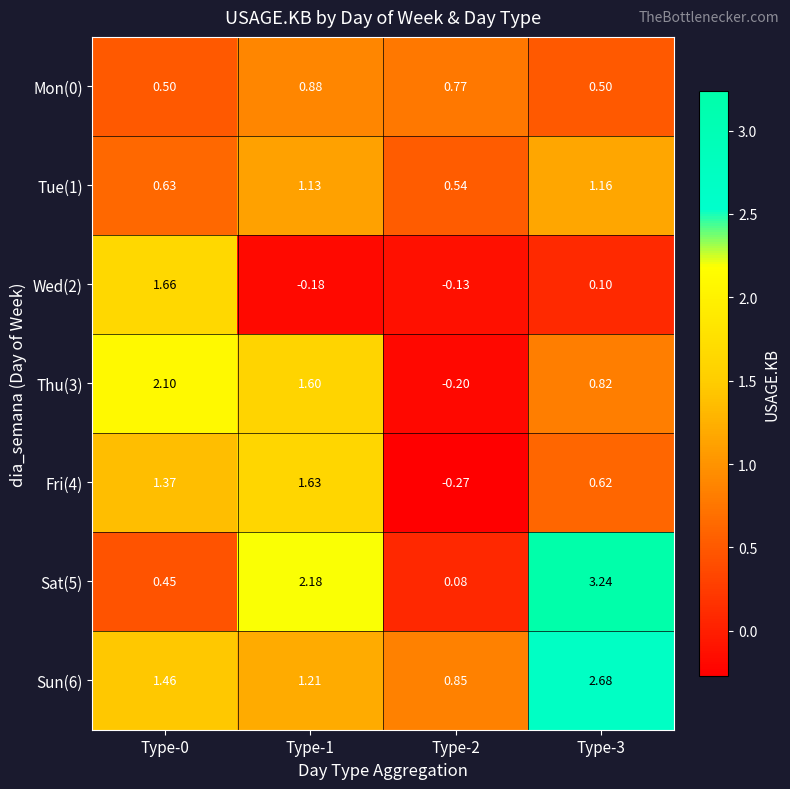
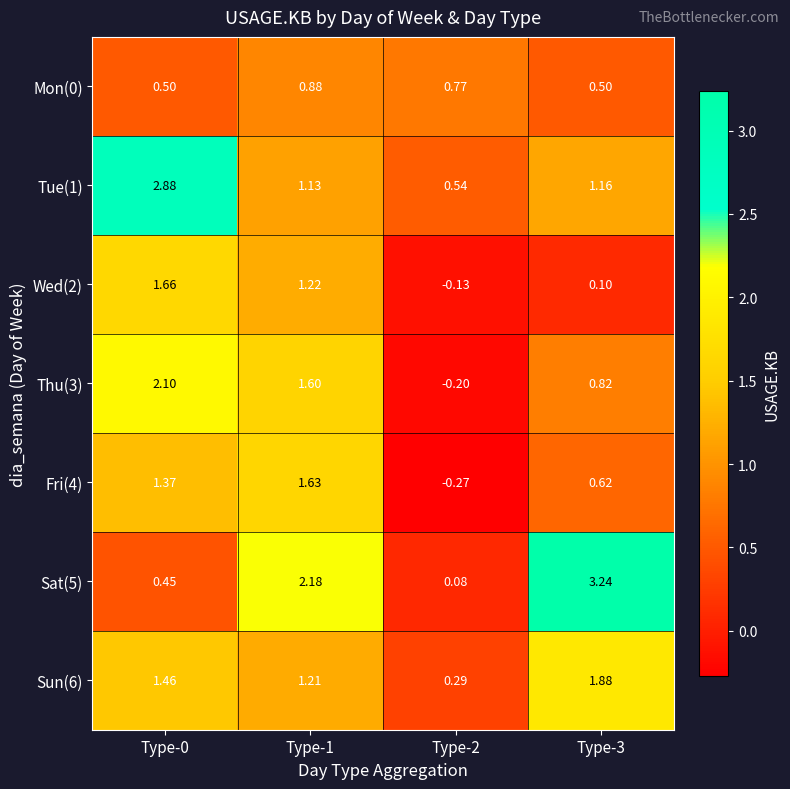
  {
    "Mon(0)": {
      "Type-0": 0.50,
      "Type-1": 0.88,
      "Type-2": 0.77,
      "Type-3": 0.50
    },
    "Tue(1)": {
-     "Type-0": 0.63,
+     "Type-0": 2.88,
      "Type-1": 1.13,
      "Type-2": 0.54,
      "Type-3": 1.16
    },
    "Wed(2)": {
      "Type-0": 1.66,
-     "Type-1": -0.18,
+     "Type-1": 1.22,
      "Type-2": -0.13,
      "Type-3": 0.10
    },
    "Thu(3)": {
      "Type-0": 2.10,
      "Type-1": 1.60,
      "Type-2": -0.20,
      "Type-3": 0.82
    },
    "Fri(4)": {
      "Type-0": 1.37,
      "Type-1": 1.63,
      "Type-2": -0.27,
      "Type-3": 0.62
    },
    "Sat(5)": {
      "Type-0": 0.45,
      "Type-1": 2.18,
      "Type-2": 0.08,
      "Type-3": 3.24
    },
    "Sun(6)": {
      "Type-0": 1.46,
      "Type-1": 1.21,
-     "Type-2": 0.85,
-     "Type-3": 2.68
+     "Type-2": 0.29,
+     "Type-3": 1.88
    }
  }
